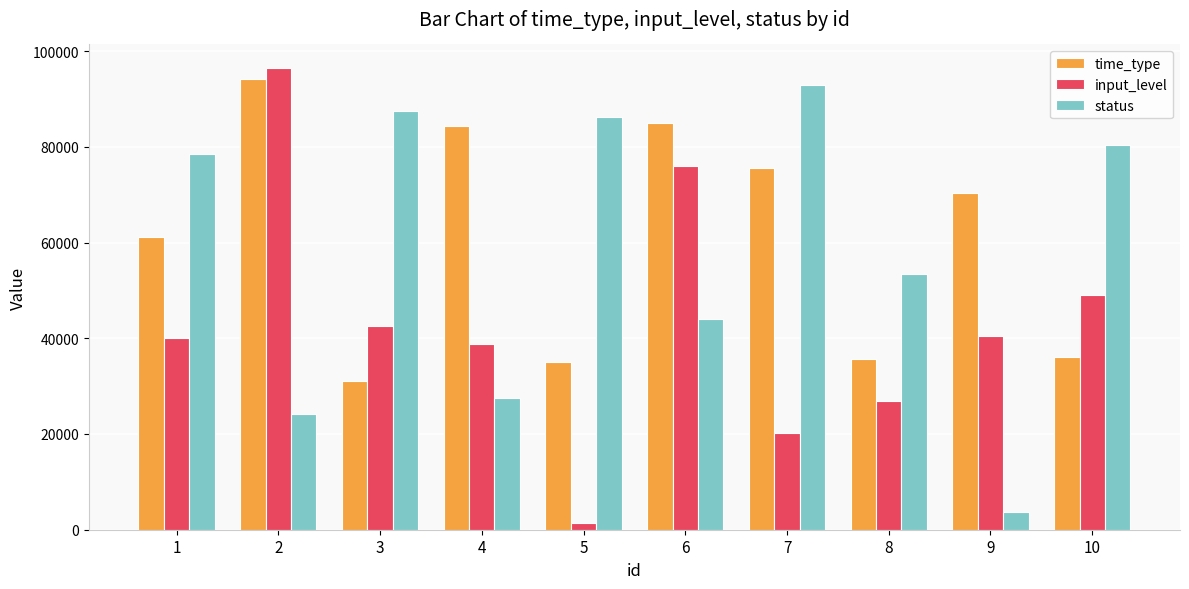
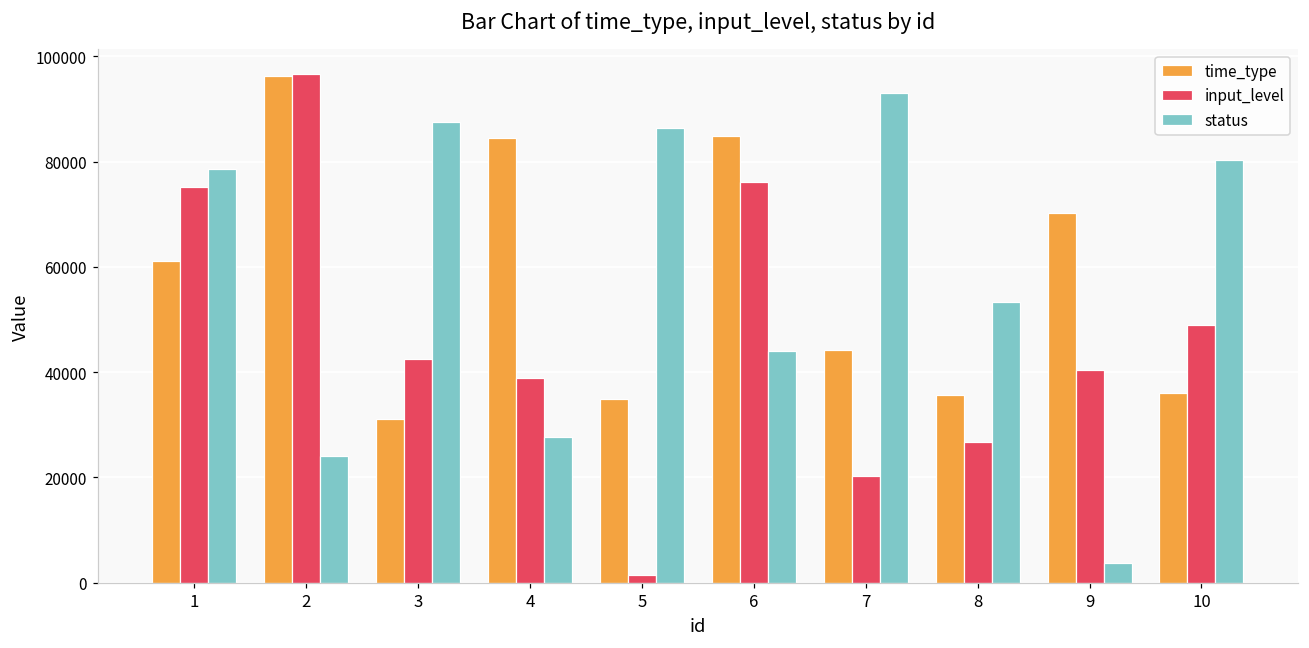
  {
    "time_type": {
      "1": 61000,
-     "2": 94000,
+     "2": 96000,
      "3": 31000,
      "4": 84000,
      "5": 35000,
      "6": 85000,
-     "7": 76000,
+     "7": 44000,
      "8": 36000,
      "9": 70000,
      "10": 36000
    },
    "input_level": {
-     "1": 40000,
+     "1": 75000,
      "2": 97000,
      "3": 43000,
      "4": 39000,
      "5": 1000,
      "6": 76000,
      "7": 20000,
      "8": 27000,
      "9": 40000,
      "10": 49000
    },
    "status": {
      "1": 79000,
      "2": 24000,
      "3": 87000,
      "4": 28000,
      "5": 86000,
      "6": 44000,
      "7": 93000,
      "8": 53000,
      "9": 4000,
      "10": 80000
    }
  }
